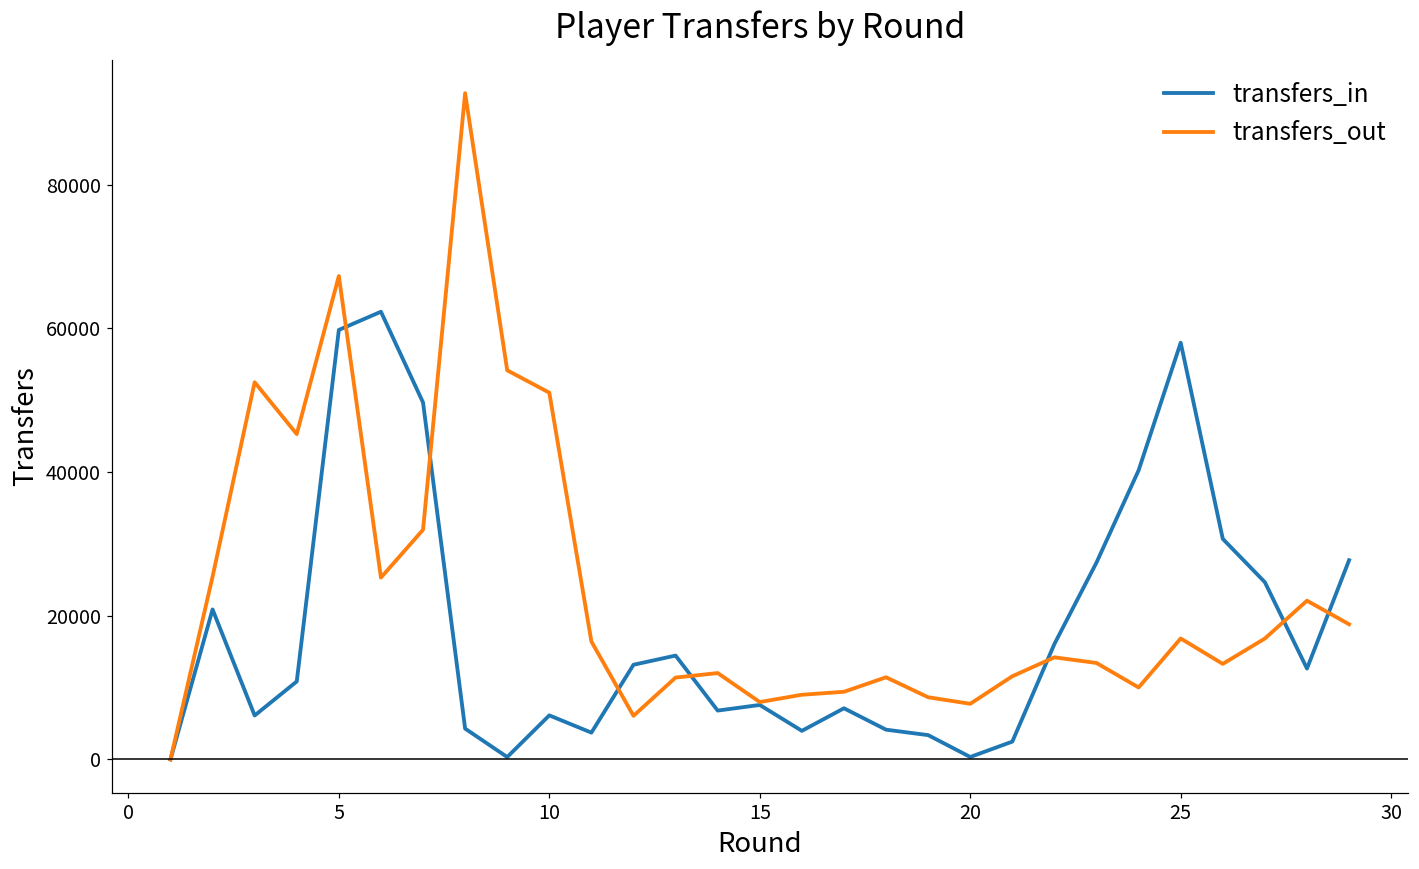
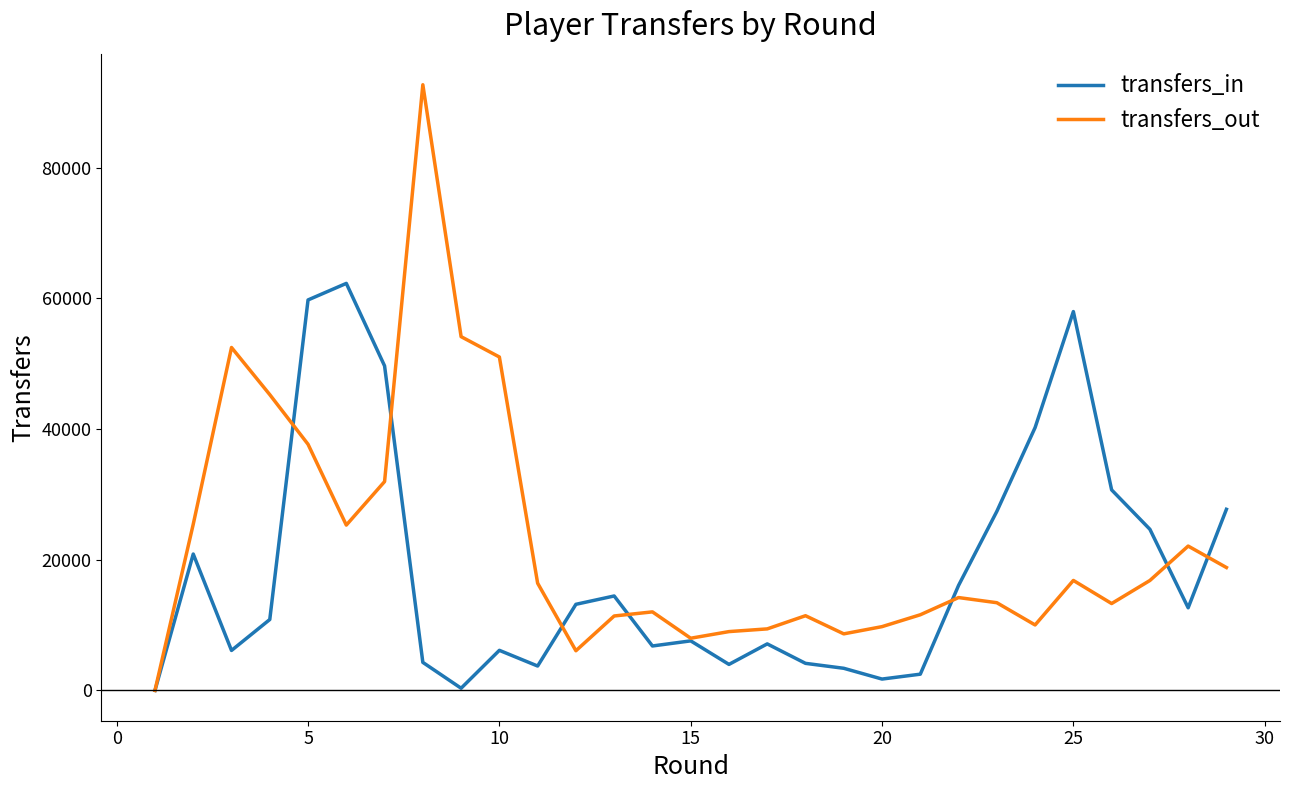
  {
    "transfers_in": {
      "5": 60000,
      "10": 6000,
      "15": 8000,
-     "20": 0,
+     "20": 2000,
      "25": 58000
    },
    "transfers_out": {
-     "5": 67000,
+     "5": 38000,
      "10": 51000,
      "15": 8000,
-     "20": 8000,
+     "20": 10000,
      "25": 17000
    }
  }
